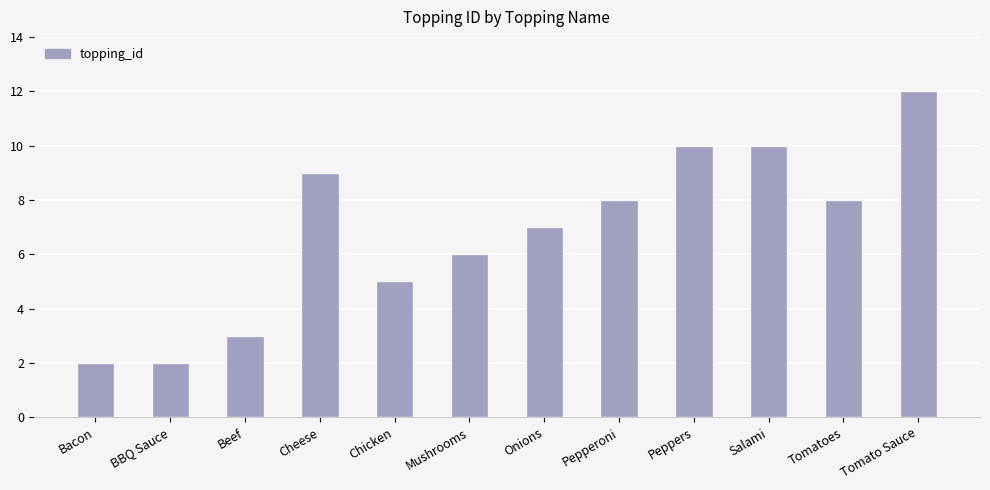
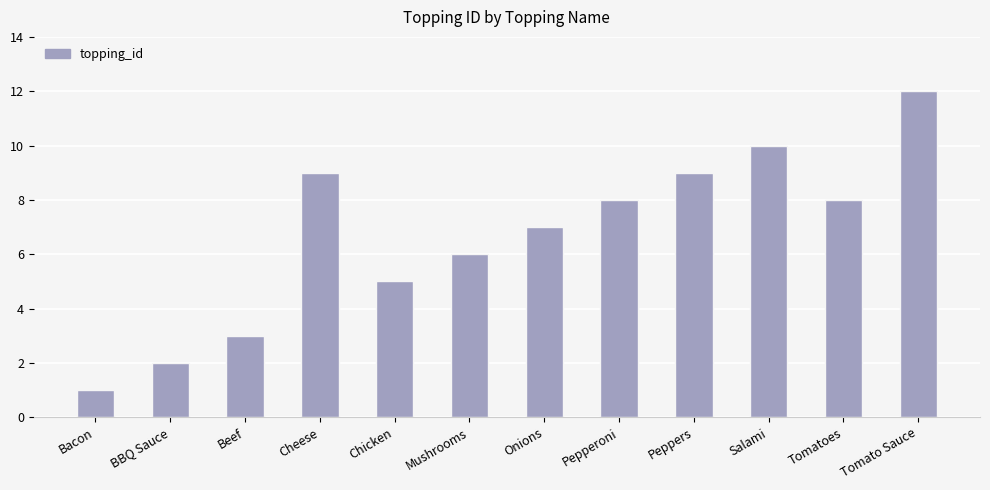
  {
-   "Bacon": 2,
+   "Bacon": 1,
    "BBQ Sauce": 2,
    "Beef": 3,
    "Cheese": 9,
    "Chicken": 5,
    "Mushrooms": 6,
    "Onions": 7,
    "Pepperoni": 8,
-   "Peppers": 10,
+   "Peppers": 9,
    "Salami": 10,
    "Tomatoes": 8,
    "Tomato Sauce": 12
  }
